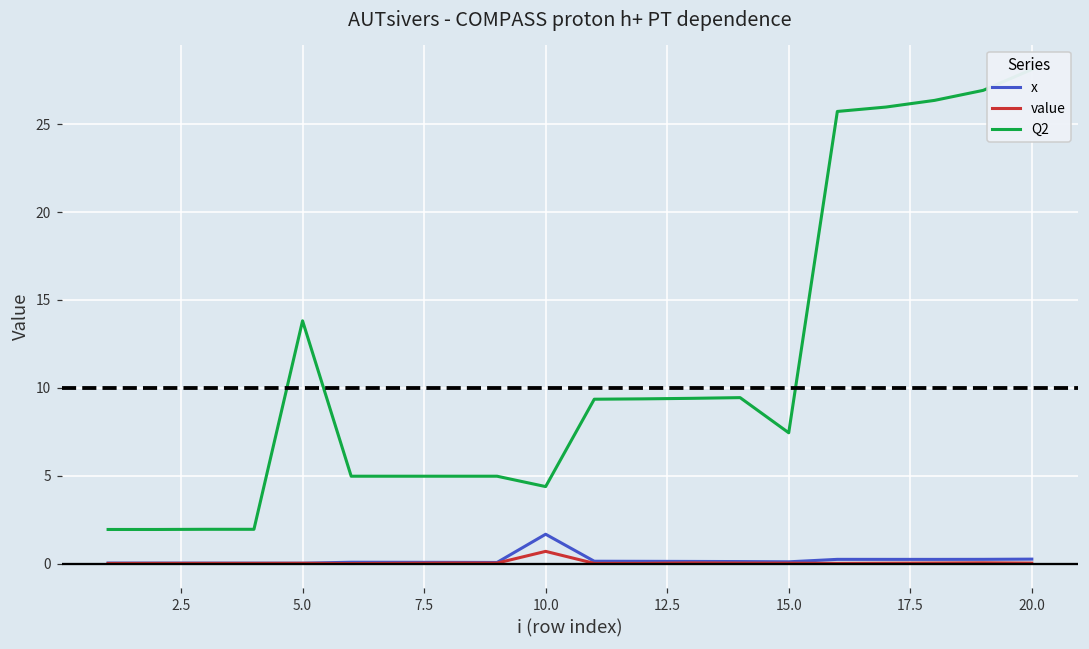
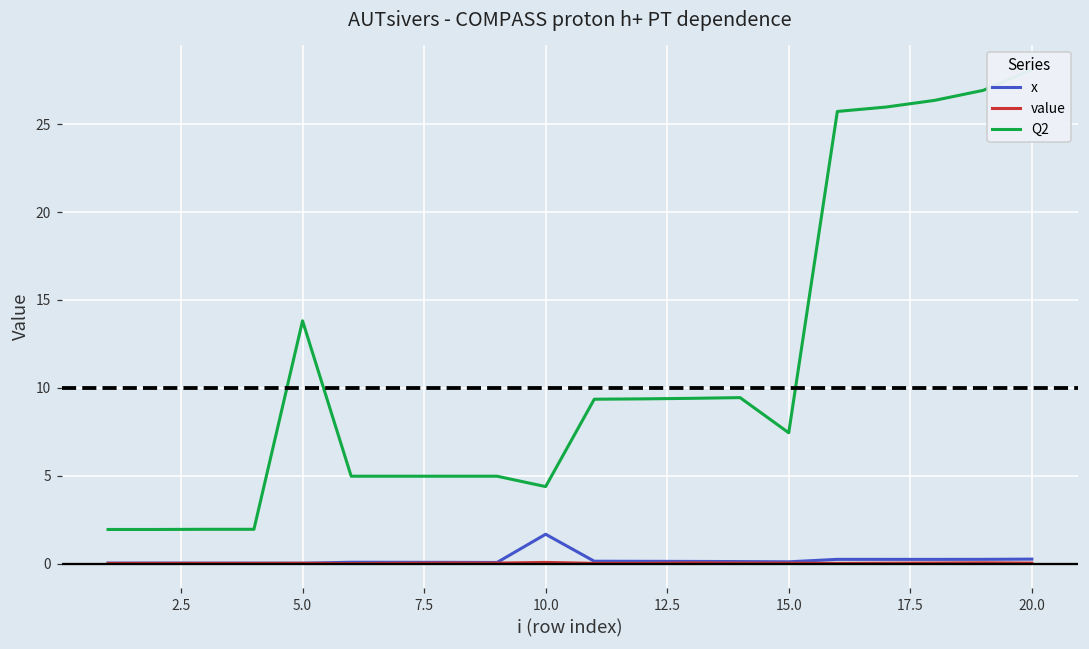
  {
    "x": {
      "10.0": 1.7,
      "20.0": 0.3
    },
    "value": {
-     "10.0": 0.7,
+     "10.0": 0.1,
      "20.0": 0.0
    },
    "Q2": {
      "5.0": 13.8,
      "10.0": 4.4,
      "15.0": 7.4
    }
  }
